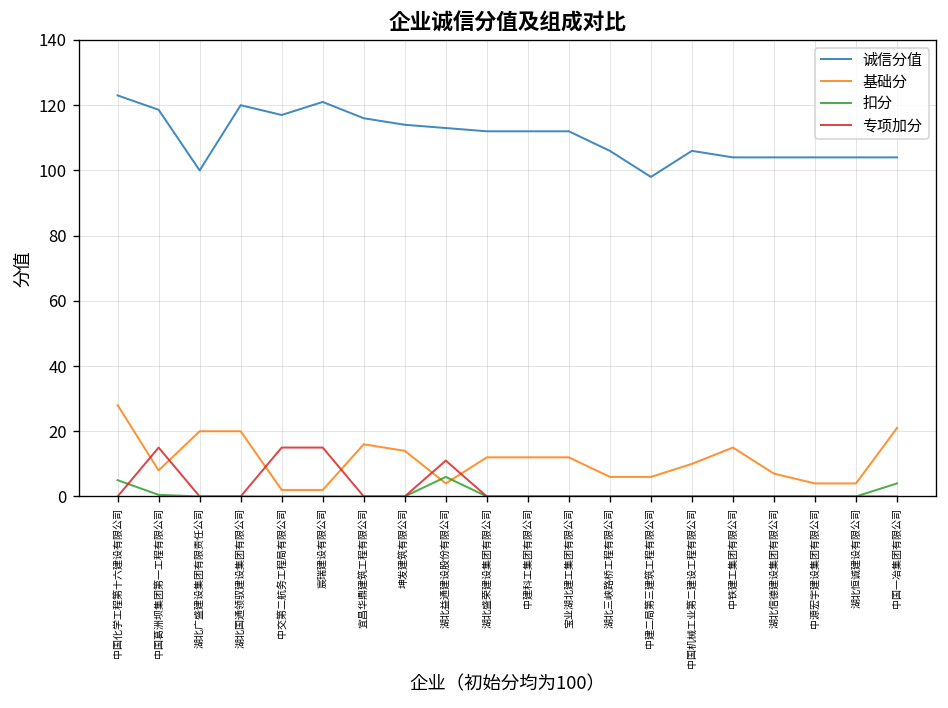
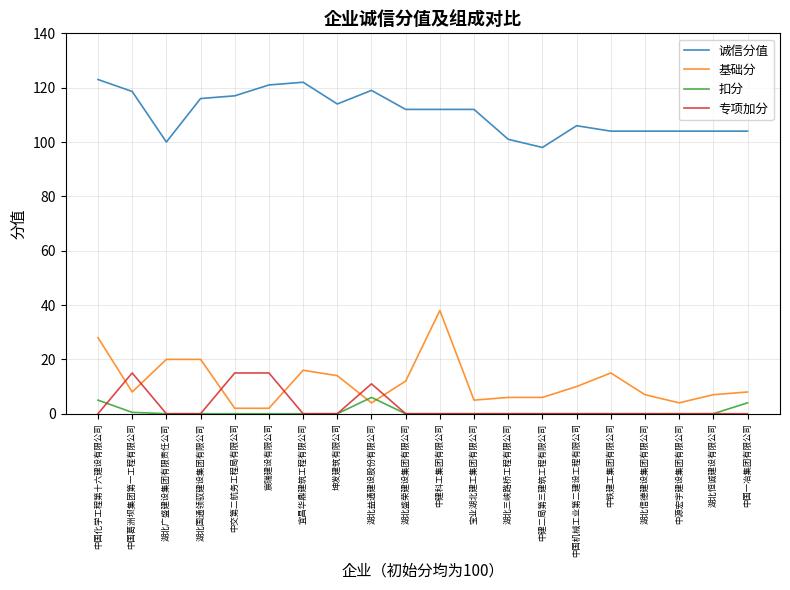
  {
    "诚信分值": {
      "中国化学工程第十六建设有限公司": 123,
      "中国葛洲坝集团第一工程有限公司": 119,
      "湖北广盛建设集团有限责任公司": 100,
-     "湖北国通领驭建设集团有限公司": 120,
+     "湖北国通领驭建设集团有限公司": 116,
      "中交第二航务工程局有限公司": 117,
      "宸瑞建设有限公司": 121,
-     "宜昌华鼎建筑工程有限公司": 116,
+     "宜昌华鼎建筑工程有限公司": 122,
      "坤发建筑有限公司": 114,
-     "湖北益通建设股份有限公司": 113,
+     "湖北益通建设股份有限公司": 119,
      "湖北盛荣建设集团有限公司": 112,
      "中建科工集团有限公司": 112,
      "宝业湖北建工集团有限公司": 112,
-     "湖北三峡路桥工程有限公司": 106,
+     "湖北三峡路桥工程有限公司": 101,
      "中建二局第三建筑工程有限公司": 98,
      "中国机械工业第二建设工程有限公司": 106,
      "中铁建工集团有限公司": 104,
      "湖北信德建设集团有限公司": 104,
      "中源宏宇建设集团有限公司": 104,
      "湖北恒诚建设有限公司": 104,
      "中国一冶集团有限公司": 104
    },
    "基础分": {
      "中国化学工程第十六建设有限公司": 28,
      "中国葛洲坝集团第一工程有限公司": 8,
      "湖北广盛建设集团有限责任公司": 20,
      "湖北国通领驭建设集团有限公司": 20,
      "中交第二航务工程局有限公司": 2,
      "宸瑞建设有限公司": 2,
      "宜昌华鼎建筑工程有限公司": 16,
      "坤发建筑有限公司": 14,
      "湖北益通建设股份有限公司": 4,
      "湖北盛荣建设集团有限公司": 12,
-     "中建科工集团有限公司": 12,
-     "宝业湖北建工集团有限公司": 12,
+     "中建科工集团有限公司": 38,
+     "宝业湖北建工集团有限公司": 5,
      "湖北三峡路桥工程有限公司": 6,
      "中建二局第三建筑工程有限公司": 6,
      "中国机械工业第二建设工程有限公司": 10,
      "中铁建工集团有限公司": 15,
      "湖北信德建设集团有限公司": 7,
      "中源宏宇建设集团有限公司": 4,
-     "湖北恒诚建设有限公司": 4,
-     "中国一冶集团有限公司": 21
+     "湖北恒诚建设有限公司": 7,
+     "中国一冶集团有限公司": 8
    },
    "扣分": {
      "中国化学工程第十六建设有限公司": 5,
      "中国葛洲坝集团第一工程有限公司": 1,
      "中交第二航务工程局有限公司": 0,
      "宸瑞建设有限公司": 0,
      "湖北益通建设股份有限公司": 6,
      "中国一冶集团有限公司": 4
    },
    "专项加分": {
      "中国化学工程第十六建设有限公司": 0,
      "中国葛洲坝集团第一工程有限公司": 15,
      "中交第二航务工程局有限公司": 15,
      "宸瑞建设有限公司": 15,
      "湖北益通建设股份有限公司": 11,
      "中国一冶集团有限公司": 0
    }
  }
